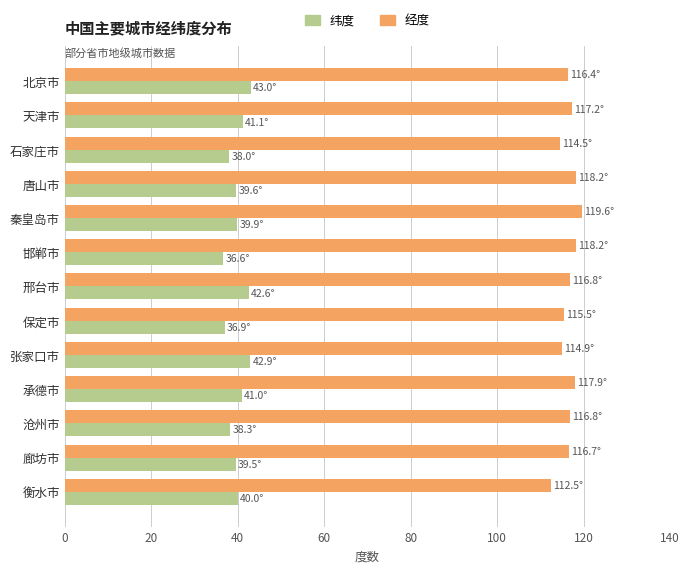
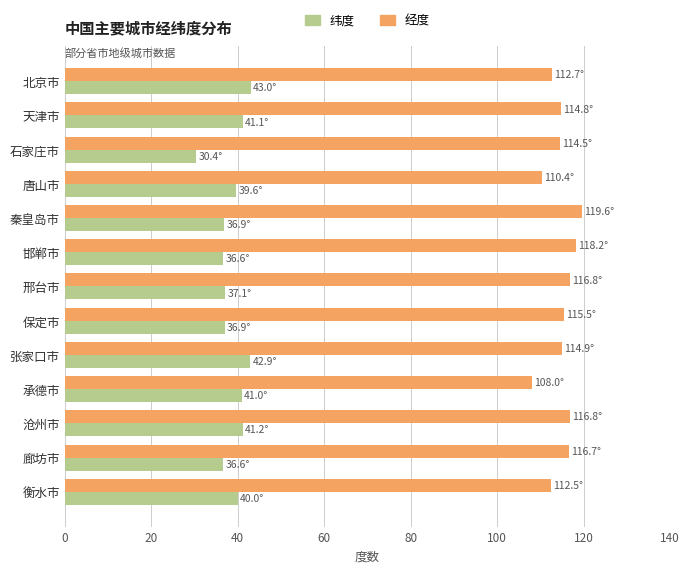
  {
    "纬度": {
      "北京市": "43.0°",
      "天津市": "41.1°",
-     "石家庄市": "38.0°",
+     "石家庄市": "30.4°",
      "唐山市": "39.6°",
-     "秦皇岛市": "39.9°",
+     "秦皇岛市": "36.9°",
      "邯郸市": "36.6°",
-     "邢台市": "42.6°",
+     "邢台市": "37.1°",
      "保定市": "36.9°",
      "张家口市": "42.9°",
      "承德市": "41.0°",
-     "沧州市": "38.3°",
-     "廊坊市": "39.5°",
+     "沧州市": "41.2°",
+     "廊坊市": "36.6°",
      "衡水市": "40.0°"
    },
    "经度": {
-     "北京市": "116.4°",
-     "天津市": "117.2°",
+     "北京市": "112.7°",
+     "天津市": "114.8°",
      "石家庄市": "114.5°",
-     "唐山市": "118.2°",
+     "唐山市": "110.4°",
      "秦皇岛市": "119.6°",
      "邯郸市": "118.2°",
      "邢台市": "116.8°",
      "保定市": "115.5°",
      "张家口市": "114.9°",
-     "承德市": "117.9°",
+     "承德市": "108.0°",
      "沧州市": "116.8°",
      "廊坊市": "116.7°",
      "衡水市": "112.5°"
    }
  }
